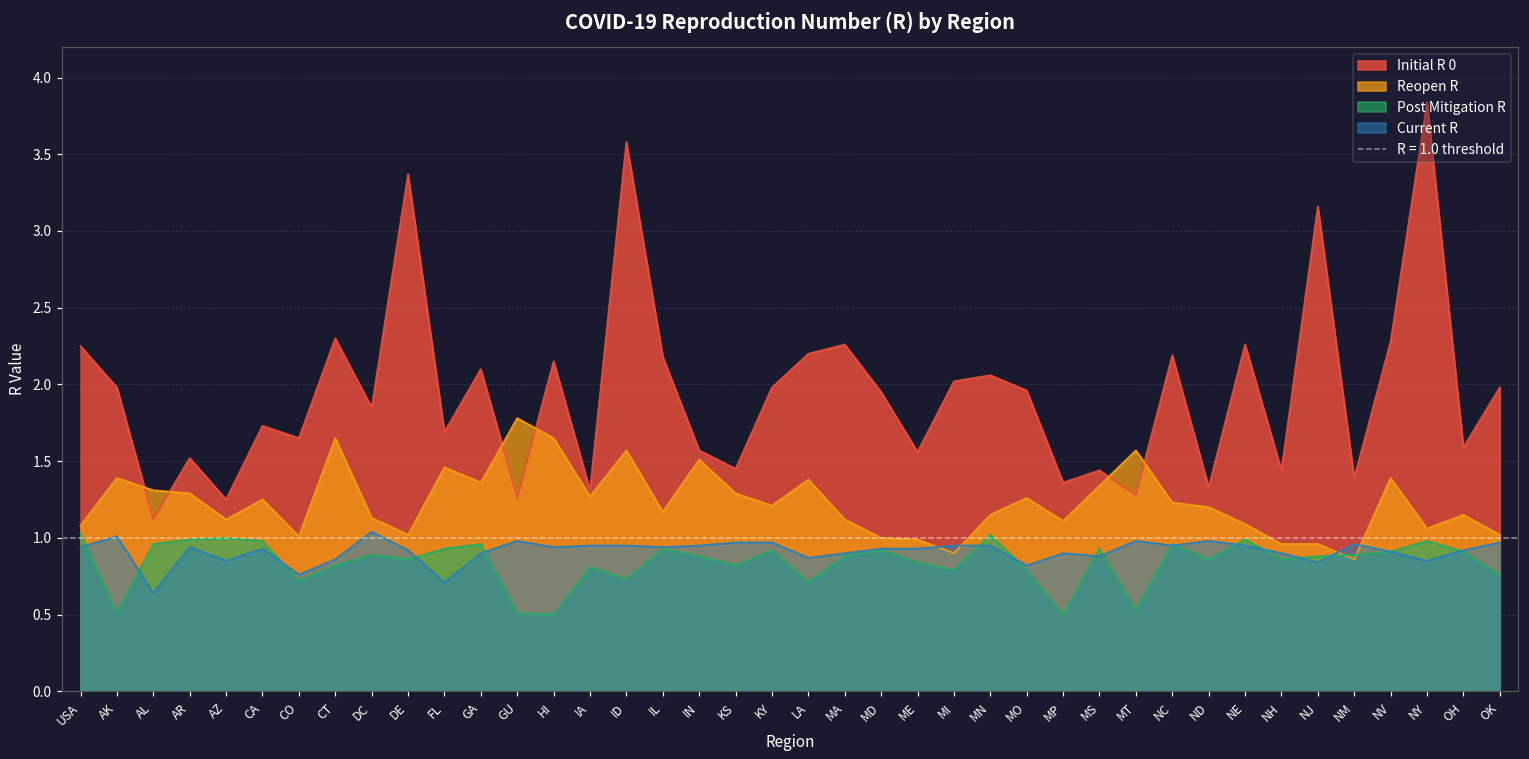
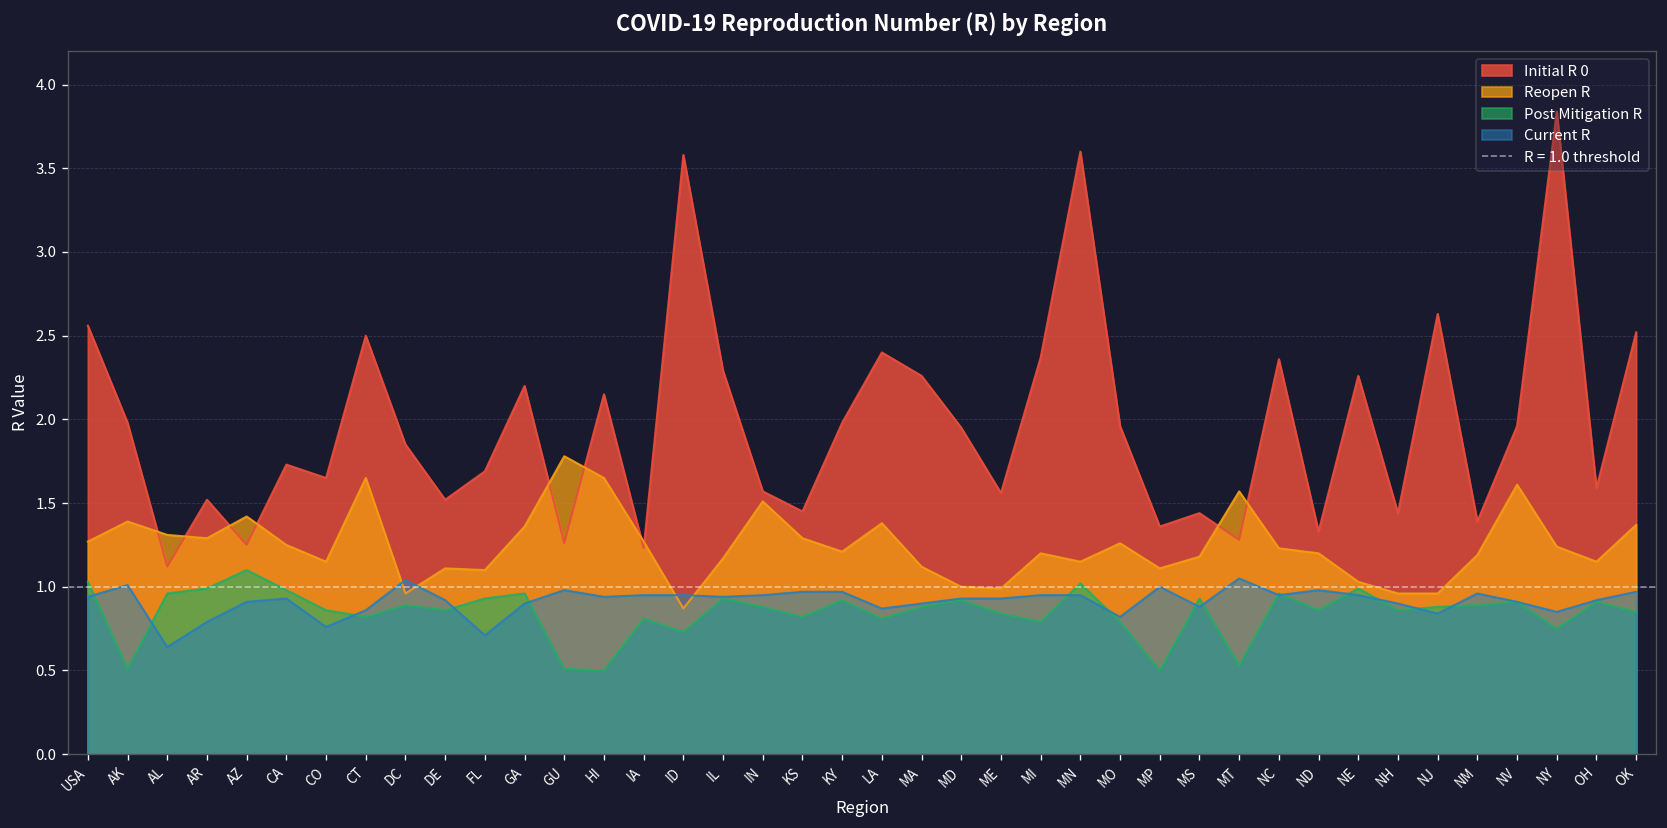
  {
    "Initial R 0": {
-     "USA": 2.25,
+     "USA": 2.56,
      "AK": 1.98,
      "AL": 1.12,
      "AR": 1.52,
      "AZ": 1.25,
      "CA": 1.73,
      "CO": 1.65,
-     "CT": 2.3,
+     "CT": 2.5,
      "DC": 1.85,
-     "DE": 3.37,
+     "DE": 1.52,
      "FL": 1.69,
-     "GA": 2.1,
+     "GA": 2.2,
      "GU": 1.26,
      "HI": 2.15,
-     "IA": 1.31,
+     "IA": 1.23,
      "ID": 3.58,
-     "IL": 2.18,
+     "IL": 2.29,
      "IN": 1.57,
      "KS": 1.45,
      "KY": 1.98,
-     "LA": 2.2,
+     "LA": 2.4,
      "MA": 2.26,
      "MD": 1.95,
      "ME": 1.56,
-     "MI": 2.02,
-     "MN": 2.06,
+     "MI": 2.37,
+     "MN": 3.60,
      "MO": 1.96,
      "MP": 1.36,
      "MS": 1.44,
      "MT": 1.28,
-     "NC": 2.19,
+     "NC": 2.36,
      "ND": 1.33,
      "NE": 2.26,
      "NH": 1.44,
-     "NJ": 3.16,
+     "NJ": 2.63,
      "NM": 1.39,
-     "NV": 2.28,
+     "NV": 1.96,
      "OH": 1.59,
-     "OK": 1.98
+     "OK": 2.52
    },
    "Reopen R": {
-     "USA": 1.08,
+     "USA": 1.27,
      "AK": 1.39,
      "AL": 1.31,
      "AR": 1.29,
-     "AZ": 1.12,
+     "AZ": 1.42,
      "CA": 1.25,
-     "CO": 1.01,
+     "CO": 1.15,
      "CT": 1.65,
-     "DC": 1.13,
-     "DE": 1.02,
-     "FL": 1.46,
+     "DC": 0.96,
+     "DE": 1.11,
+     "FL": 1.10,
      "GA": 1.36,
      "GU": 1.78,
      "HI": 1.65,
      "IA": 1.27,
-     "ID": 1.57,
+     "ID": 0.87,
      "IL": 1.17,
      "IN": 1.51,
      "KS": 1.29,
      "KY": 1.21,
      "LA": 1.38,
      "MA": 1.12,
      "MD": 1.00,
      "ME": 0.99,
-     "MI": 0.9,
+     "MI": 1.2,
      "MN": 1.15,
      "MO": 1.26,
      "MP": 1.11,
-     "MS": 1.34,
+     "MS": 1.18,
      "MT": 1.57,
      "NC": 1.23,
      "ND": 1.20,
-     "NE": 1.09,
+     "NE": 1.03,
      "NH": 0.96,
      "NJ": 0.96,
-     "NM": 0.86,
-     "NV": 1.39,
-     "NY": 1.06,
+     "NM": 1.19,
+     "NV": 1.61,
+     "NY": 1.24,
      "OH": 1.15,
-     "OK": 1.02
+     "OK": 1.37
    },
    "Post Mitigation R": {
      "USA": 1.03,
      "AK": 0.51,
      "AL": 0.96,
      "AR": 0.99,
-     "AZ": 1.0,
+     "AZ": 1.1,
      "CA": 0.98,
-     "CO": 0.72,
+     "CO": 0.86,
      "CT": 0.82,
      "DC": 0.89,
      "DE": 0.86,
      "FL": 0.93,
      "GA": 0.96,
      "GU": 0.51,
      "HI": 0.50,
      "IA": 0.81,
      "ID": 0.73,
      "IN": 0.88,
      "KS": 0.82,
      "KY": 0.92,
-     "LA": 0.71,
+     "LA": 0.81,
      "MA": 0.88,
      "ME": 0.84,
      "MI": 0.79,
      "MN": 1.02,
      "MO": 0.79,
      "MP": 0.50,
      "MS": 0.93,
      "MT": 0.53,
      "ND": 0.86,
      "NE": 0.99,
      "NH": 0.86,
      "NJ": 0.88,
      "NM": 0.89,
-     "NY": 0.98,
-     "OK": 0.76
+     "NY": 0.75,
+     "OK": 0.85
    },
    "Current R": {
      "USA": 0.94,
      "AK": 1.01,
      "AL": 0.64,
-     "AR": 0.94,
-     "AZ": 0.85,
+     "AR": 0.79,
+     "AZ": 0.91,
      "CA": 0.93,
      "CO": 0.76,
      "CT": 0.86,
      "DC": 1.04,
      "DE": 0.92,
      "FL": 0.71,
      "GA": 0.90,
      "GU": 0.98,
      "HI": 0.94,
      "IA": 0.95,
      "ID": 0.95,
      "IN": 0.95,
      "KS": 0.97,
      "KY": 0.97,
      "LA": 0.87,
      "MA": 0.90,
      "ME": 0.93,
      "MI": 0.95,
      "MN": 0.95,
      "MO": 0.82,
-     "MP": 0.9,
+     "MP": 1.0,
      "MS": 0.88,
-     "MT": 0.98,
+     "MT": 1.05,
      "ND": 0.98,
      "NE": 0.95,
      "NH": 0.90,
      "NJ": 0.84,
      "NM": 0.96,
      "NY": 0.85,
      "OK": 0.97
    }
  }
